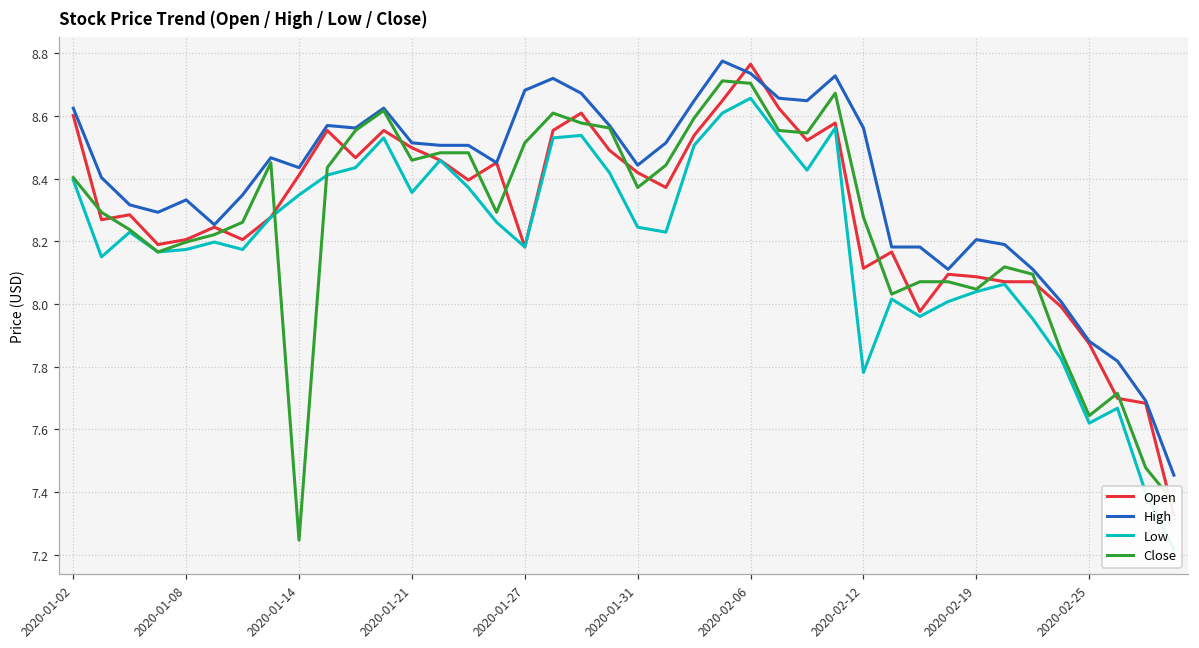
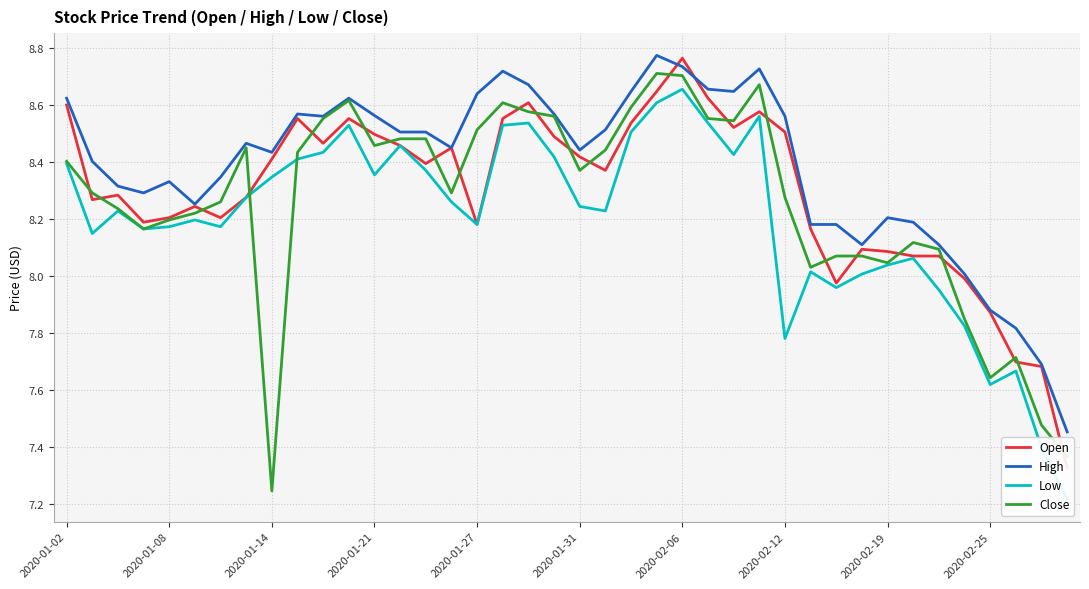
  {
    "Open": {
      "2020-01-02": 8.60,
      "2020-01-14": 8.41,
      "2020-01-21": 8.50,
      "2020-01-31": 8.42,
      "2020-02-06": 8.76,
-     "2020-02-12": 8.11,
+     "2020-02-12": 8.51,
      "2020-02-19": 8.09
    },
    "High": {
      "2020-01-02": 8.62,
      "2020-01-08": 8.33,
      "2020-01-14": 8.43,
-     "2020-01-21": 8.51,
-     "2020-01-27": 8.68,
+     "2020-01-21": 8.56,
+     "2020-01-27": 8.64,
      "2020-01-31": 8.44,
      "2020-02-06": 8.73,
      "2020-02-12": 8.56,
      "2020-02-19": 8.21
    },
    "Low": {
      "2020-01-08": 8.17,
      "2020-01-14": 8.35,
      "2020-01-21": 8.36,
      "2020-01-31": 8.24,
      "2020-02-06": 8.66,
      "2020-02-12": 7.78,
      "2020-02-25": 7.62
    },
    "Close": {
      "2020-01-14": 7.25,
      "2020-01-21": 8.46,
      "2020-01-27": 8.51,
      "2020-01-31": 8.37,
      "2020-02-06": 8.70,
      "2020-02-12": 8.28,
      "2020-02-25": 7.64
    }
  }
